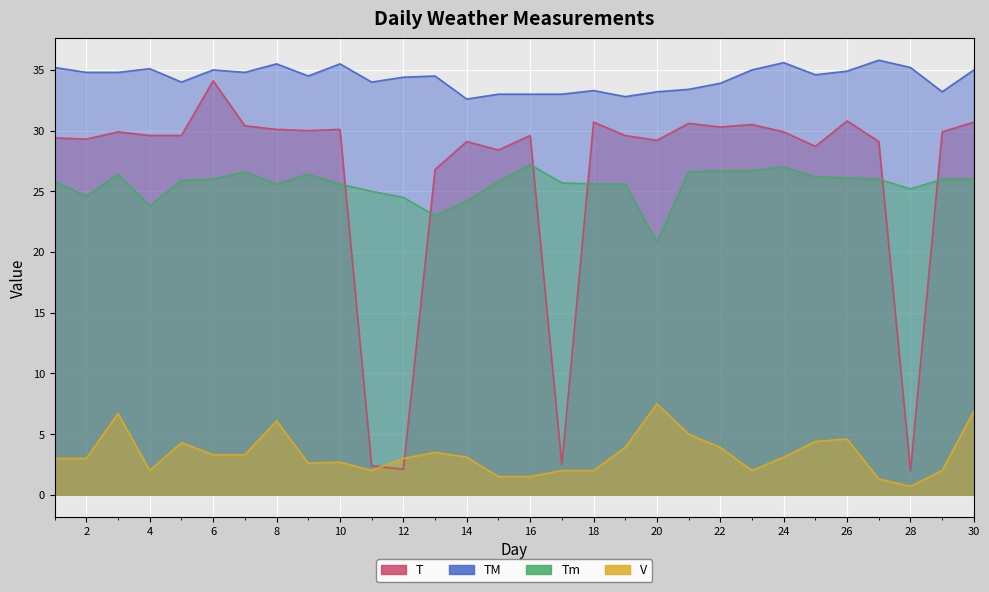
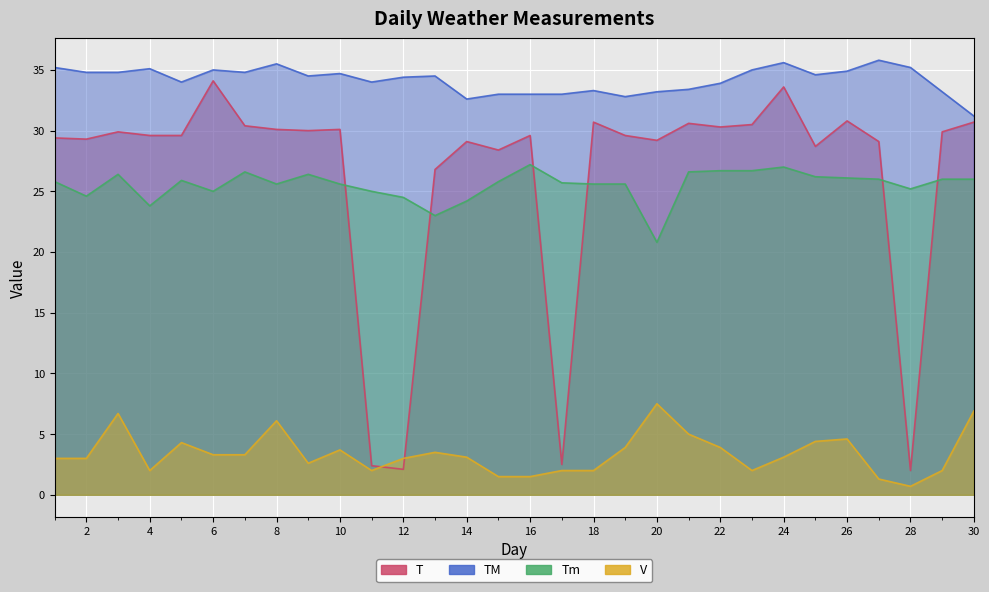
  {
    "T": {
      "2": 29.3,
      "4": 29.6,
      "6": 34.1,
      "8": 30.1,
      "10": 30.1,
      "12": 2.1,
      "14": 29.1,
      "16": 29.6,
      "18": 30.7,
      "20": 29.2,
      "22": 30.3,
-     "24": 29.9,
+     "24": 33.6,
      "26": 30.8,
      "28": 2.0,
      "30": 30.7
    },
    "TM": {
      "2": 34.8,
      "4": 35.1,
      "6": 35.0,
      "8": 35.5,
-     "10": 35.5,
+     "10": 34.7,
      "12": 34.4,
      "14": 32.6,
      "16": 33.0,
      "18": 33.3,
      "20": 33.2,
      "22": 33.9,
      "24": 35.6,
      "26": 34.9,
      "28": 35.2,
-     "30": 35.0
+     "30": 31.2
    },
    "Tm": {
      "2": 24.6,
      "4": 24,
-     "6": 26,
+     "6": 25,
      "8": 25.6,
      "10": 25.6,
      "12": 24.5,
      "14": 24,
      "16": 27,
      "18": 25.6,
      "20": 21,
      "22": 26.7,
      "24": 27,
      "26": 26,
      "28": 25,
      "30": 26
    },
    "V": {
      "2": 3.0,
      "4": 2.0,
      "6": 3.3,
      "8": 6.1,
-     "10": 2.7,
+     "10": 3.7,
      "12": 3.0,
      "14": 3.1,
      "16": 1.5,
      "18": 2.0,
      "20": 7.5,
      "22": 3.9,
      "24": 3.1,
      "26": 4.6,
      "28": 0.7,
      "30": 6.9
    }
  }
